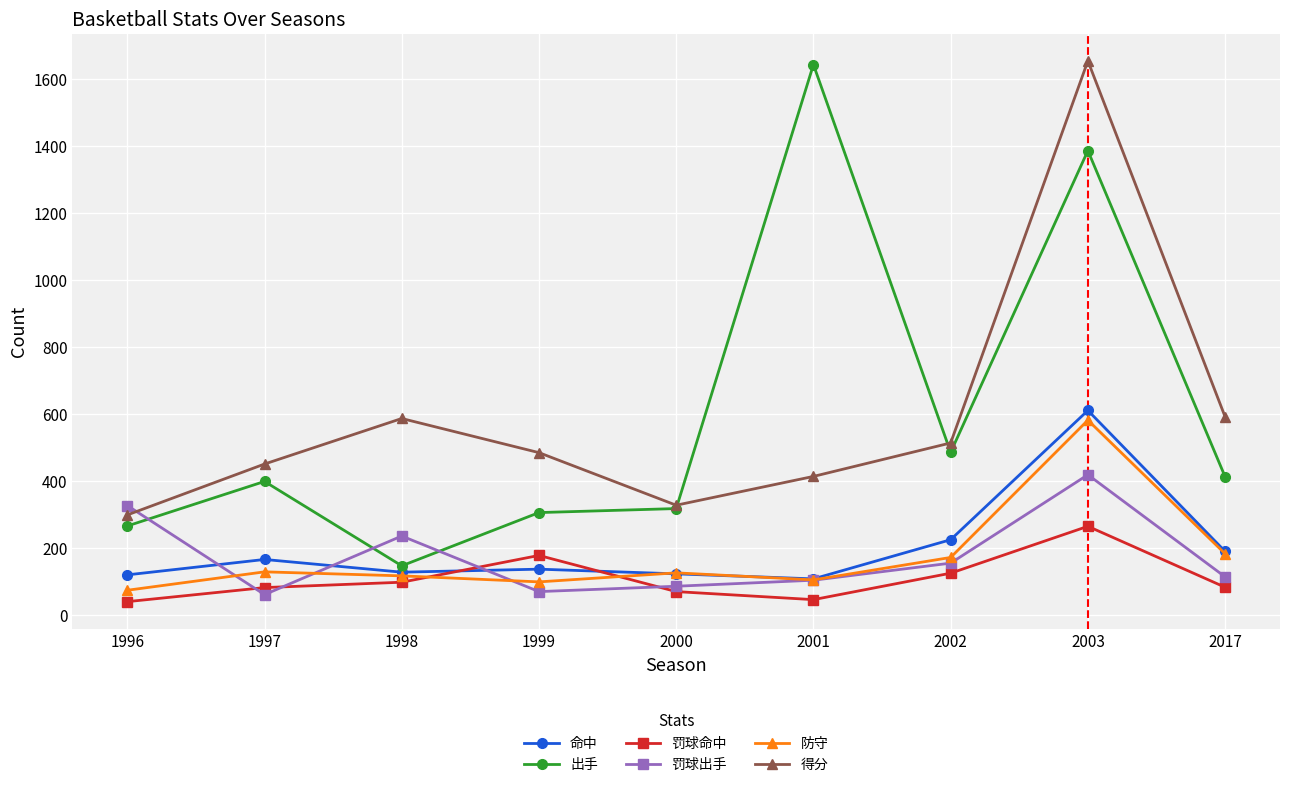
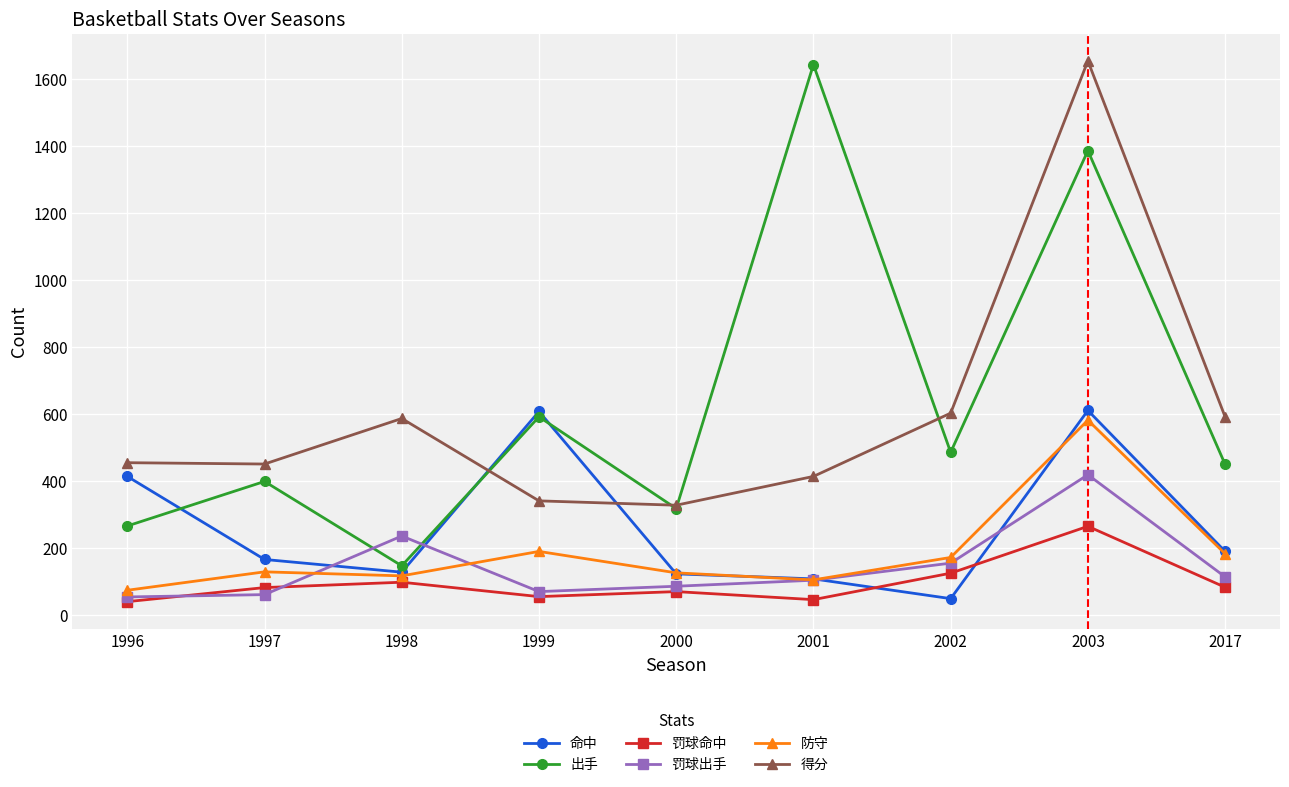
  {
    "命中": {
-     "1996": 120,
+     "1996": 410,
      "1997": 170,
      "1998": 130,
-     "1999": 140,
-     "2002": 230,
+     "1999": 610,
+     "2002": 50,
      "2003": 610
    },
    "出手": {
      "1996": 270,
      "1997": 400,
      "1998": 150,
-     "1999": 310,
+     "1999": 590,
      "2000": 320,
      "2001": 1640,
      "2002": 490,
      "2003": 1390,
-     "2017": 410
+     "2017": 450
    },
    "罚球命中": {
      "1996": 40,
      "1997": 80,
      "1998": 100,
-     "1999": 180,
+     "1999": 60,
      "2000": 70,
      "2001": 50,
      "2002": 130,
      "2003": 270,
      "2017": 80
    },
    "罚球出手": {
-     "1996": 330,
+     "1996": 50,
      "1997": 60,
      "1998": 240,
      "1999": 70,
      "2000": 90,
      "2002": 160,
      "2003": 420,
      "2017": 110
    },
    "防守": {
      "1996": 70,
      "1997": 130,
      "1998": 120,
-     "1999": 100,
+     "1999": 190,
      "2002": 170,
      "2003": 580
    },
    "得分": {
-     "1996": 300,
+     "1996": 460,
      "1997": 450,
      "1998": 590,
-     "1999": 490,
+     "1999": 340,
      "2000": 330,
      "2001": 410,
-     "2002": 510,
+     "2002": 600,
      "2003": 1660,
      "2017": 590
    }
  }
